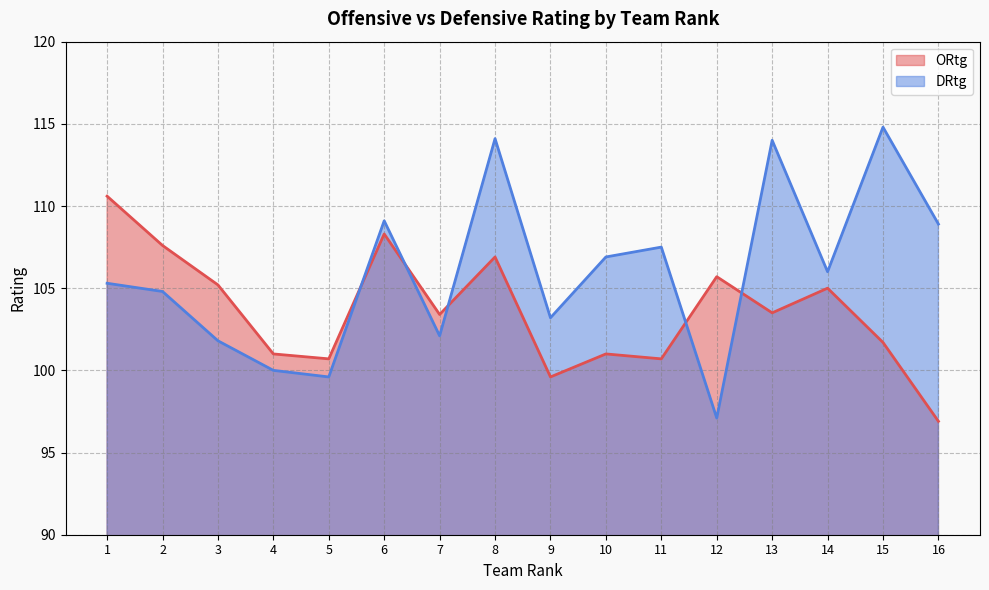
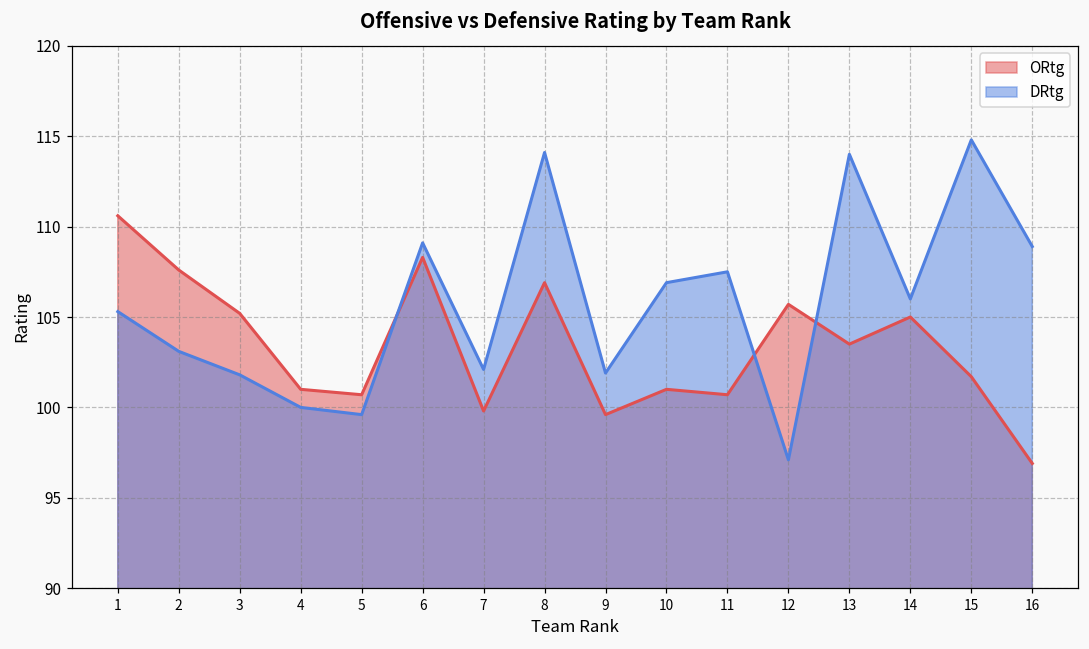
  {
    "ORtg": {
      "1": 110.6,
      "2": 107.6,
      "3": 105.2,
      "4": 101.0,
      "5": 100.7,
      "6": 108.3,
-     "7": 103.4,
+     "7": 99.8,
      "8": 106.9,
      "9": 99.6,
      "10": 101.0,
      "11": 100.7,
      "12": 105.7,
      "13": 103.5,
      "14": 105.0,
      "15": 101.7,
      "16": 96.9
    },
    "DRtg": {
      "1": 105.3,
-     "2": 104.8,
+     "2": 103.1,
      "3": 101.8,
      "4": 100.0,
      "5": 99.6,
      "6": 109.1,
      "7": 102.1,
      "8": 114.1,
-     "9": 103.2,
+     "9": 101.9,
      "10": 106.9,
      "11": 107.5,
      "12": 97.1,
      "13": 114.0,
      "14": 106.0,
      "15": 114.8,
      "16": 108.9
    }
  }
